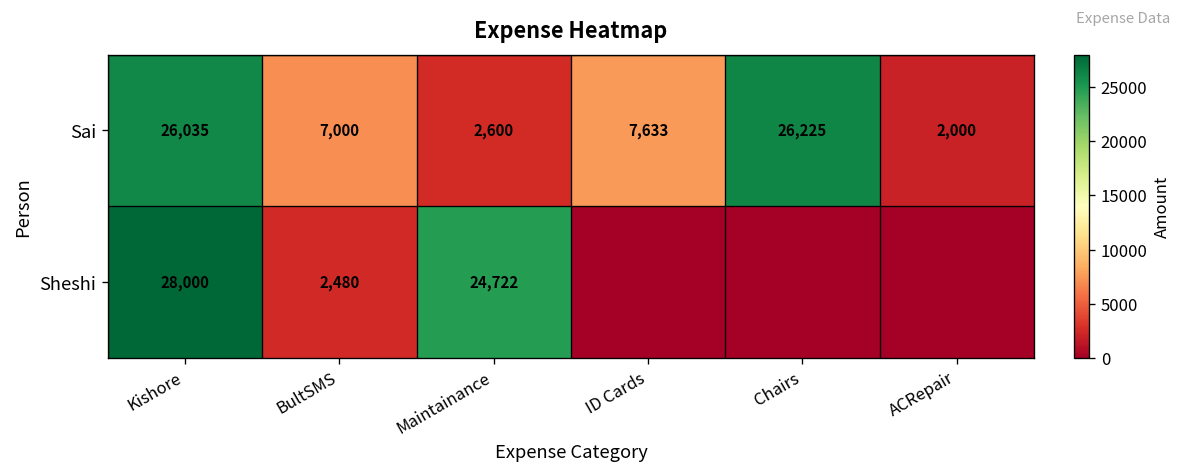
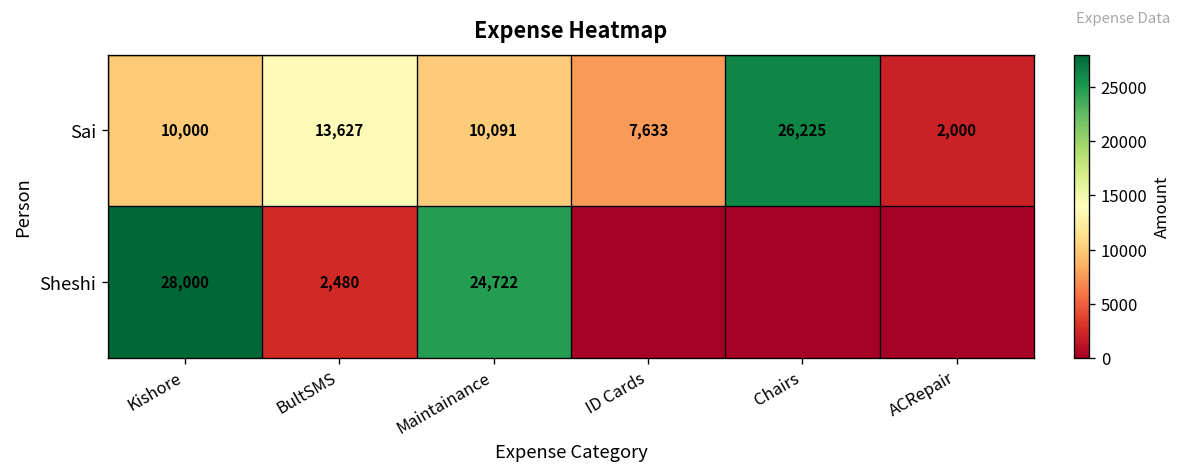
  {
    "Sai": {
-     "Kishore": "26,035",
-     "BultSMS": "7,000",
-     "Maintainance": "2,600",
+     "Kishore": "10,000",
+     "BultSMS": "13,627",
+     "Maintainance": "10,091",
      "ID Cards": "7,633",
      "Chairs": "26,225",
      "ACRepair": "2,000"
    },
    "Sheshi": {
      "Kishore": "28,000",
      "BultSMS": "2,480",
      "Maintainance": "24,722"
    }
  }
